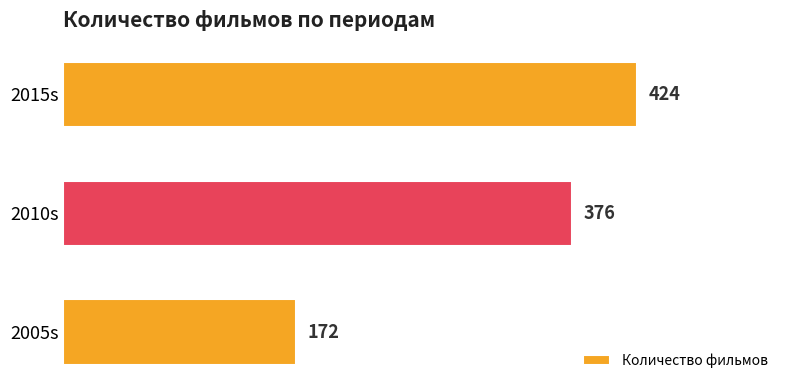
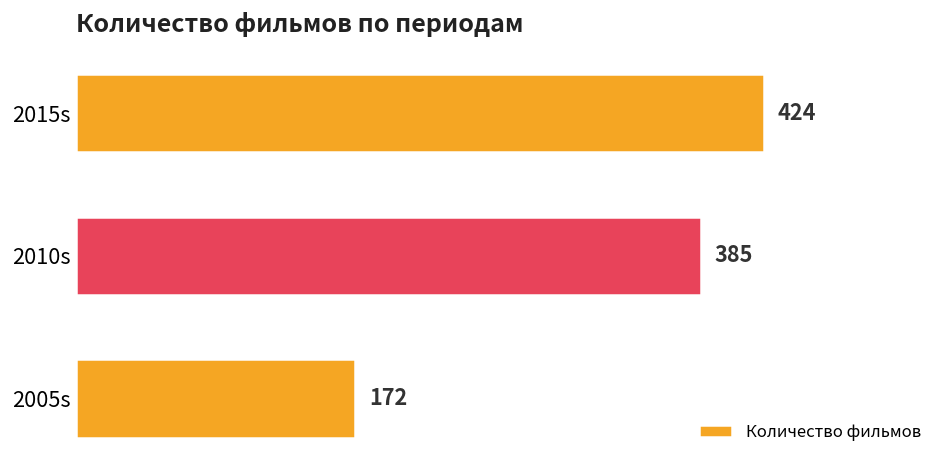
  {
    "2015s": 424,
-   "2010s": 376,
+   "2010s": 385,
    "2005s": 172
  }
